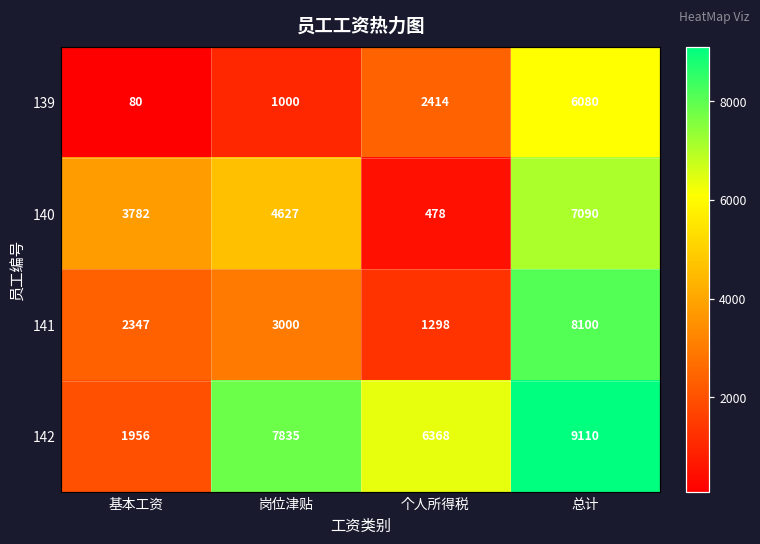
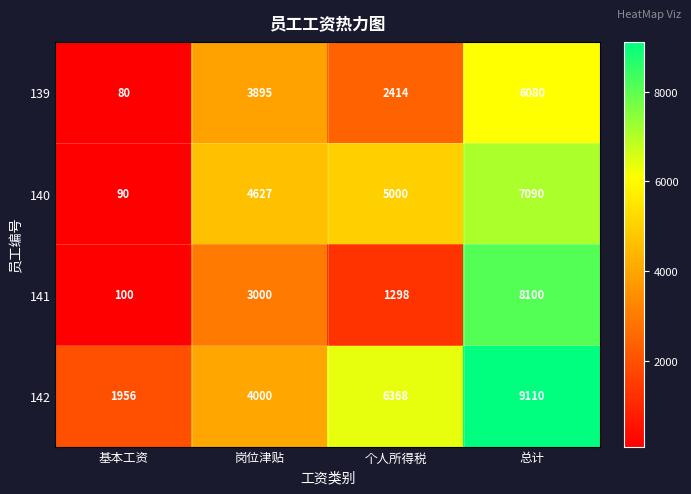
  {
    "139": {
      "基本工资": 80,
-     "岗位津贴": 1000,
+     "岗位津贴": 3895,
      "个人所得税": 2414,
      "总计": 6080
    },
    "140": {
-     "基本工资": 3782,
+     "基本工资": 90,
      "岗位津贴": 4627,
-     "个人所得税": 478,
+     "个人所得税": 5000,
      "总计": 7090
    },
    "141": {
-     "基本工资": 2347,
+     "基本工资": 100,
      "岗位津贴": 3000,
      "个人所得税": 1298,
      "总计": 8100
    },
    "142": {
      "基本工资": 1956,
-     "岗位津贴": 7835,
+     "岗位津贴": 4000,
      "个人所得税": 6368,
      "总计": 9110
    }
  }
